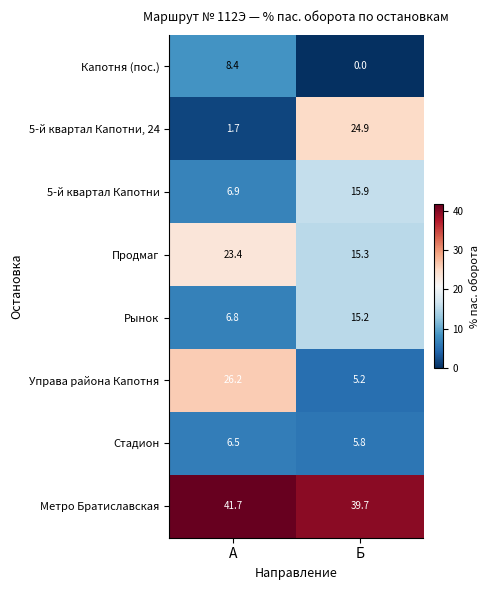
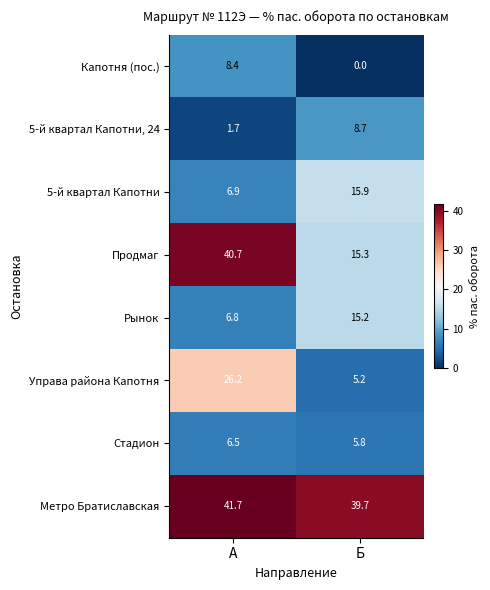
  {
    "Капотня (пос.)": {
      "А": 8.4,
      "Б": 0.0
    },
    "5-й квартал Капотни, 24": {
      "А": 1.7,
-     "Б": 24.9
+     "Б": 8.7
    },
    "5-й квартал Капотни": {
      "А": 6.9,
      "Б": 15.9
    },
    "Продмаг": {
-     "А": 23.4,
+     "А": 40.7,
      "Б": 15.3
    },
    "Рынок": {
      "А": 6.8,
      "Б": 15.2
    },
    "Управа района Капотня": {
      "А": 26.2,
      "Б": 5.2
    },
    "Стадион": {
      "А": 6.5,
      "Б": 5.8
    },
    "Метро Братиславская": {
      "А": 41.7,
      "Б": 39.7
    }
  }
